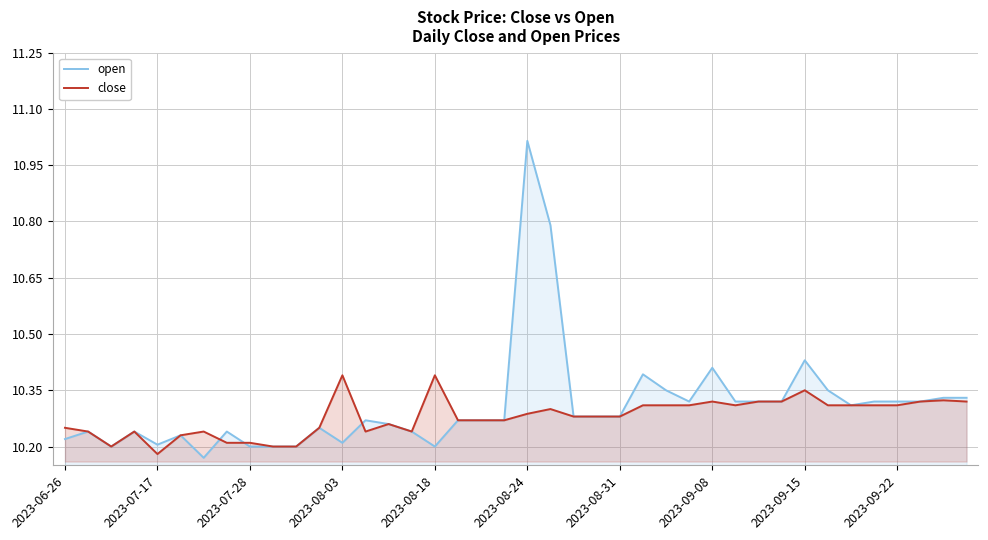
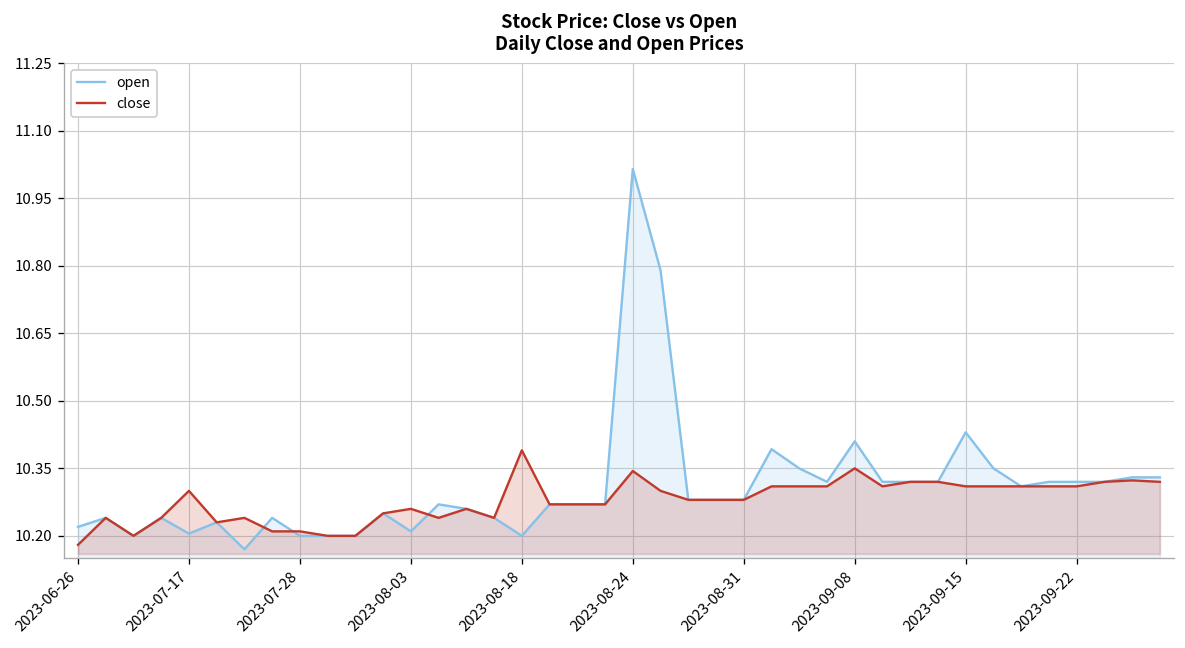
  {
    "open": {
      "2023-06-26": 10.22,
      "2023-07-17": 10.21,
      "2023-07-28": 10.20,
      "2023-08-03": 10.21,
      "2023-08-18": 10.20,
      "2023-08-24": 11.02,
      "2023-09-08": 10.41,
      "2023-09-15": 10.43,
      "2023-09-22": 10.32
    },
    "close": {
-     "2023-06-26": 10.25,
-     "2023-07-17": 10.18,
+     "2023-06-26": 10.18,
+     "2023-07-17": 10.30,
      "2023-07-28": 10.21,
-     "2023-08-03": 10.39,
+     "2023-08-03": 10.26,
      "2023-08-18": 10.39,
-     "2023-08-24": 10.29,
-     "2023-09-08": 10.32,
-     "2023-09-15": 10.35,
+     "2023-08-24": 10.34,
+     "2023-09-08": 10.35,
+     "2023-09-15": 10.31,
      "2023-09-22": 10.31
    }
  }
